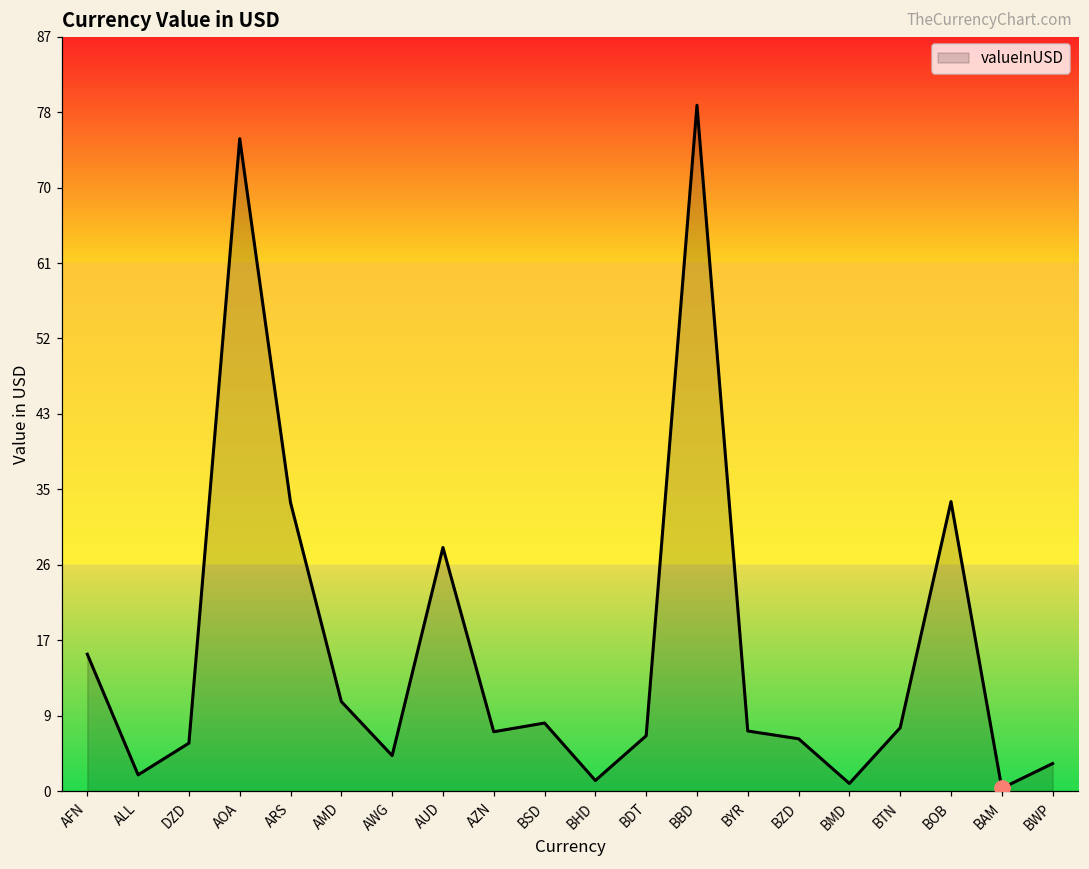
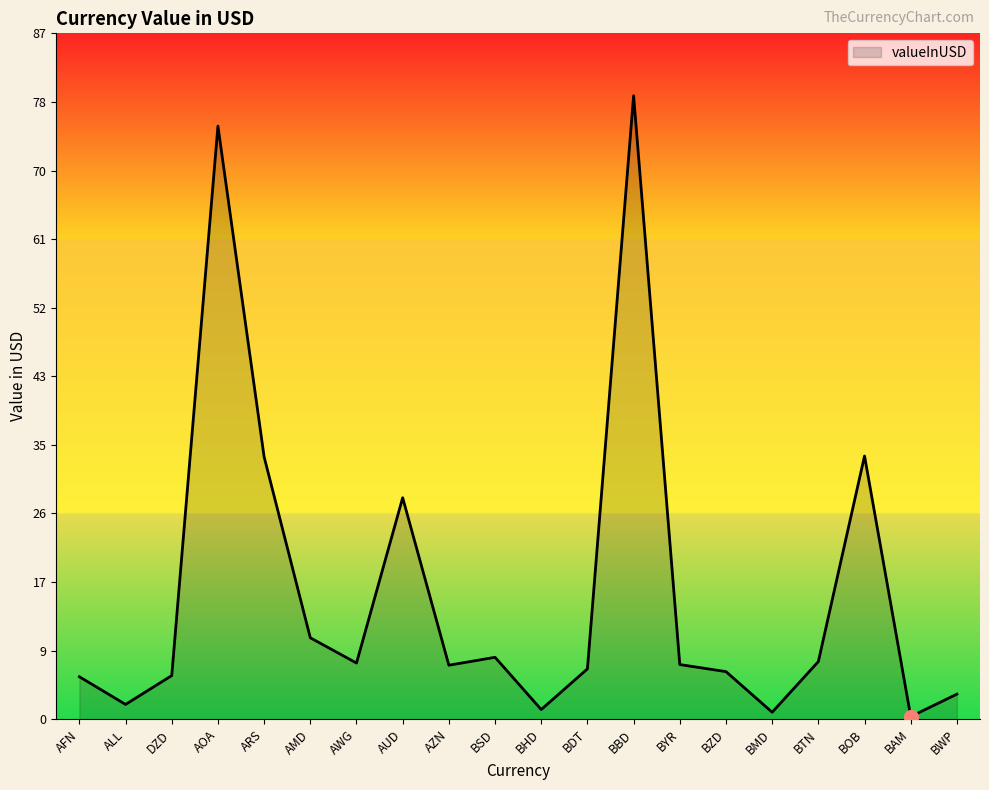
  {
    "valueInUSD": {
-     "AFN": 16,
+     "AFN": 5,
      "ALL": 2,
      "DZD": 6,
      "AOA": 75,
      "ARS": 33,
      "AMD": 10,
-     "AWG": 4,
+     "AWG": 7,
      "AUD": 28,
      "AZN": 7,
      "BSD": 8,
      "BHD": 1,
      "BDT": 6,
      "BBD": 79,
      "BYR": 7,
      "BZD": 6,
      "BMD": 1,
      "BTN": 7,
      "BOB": 33,
      "BWP": 3
    }
  }
